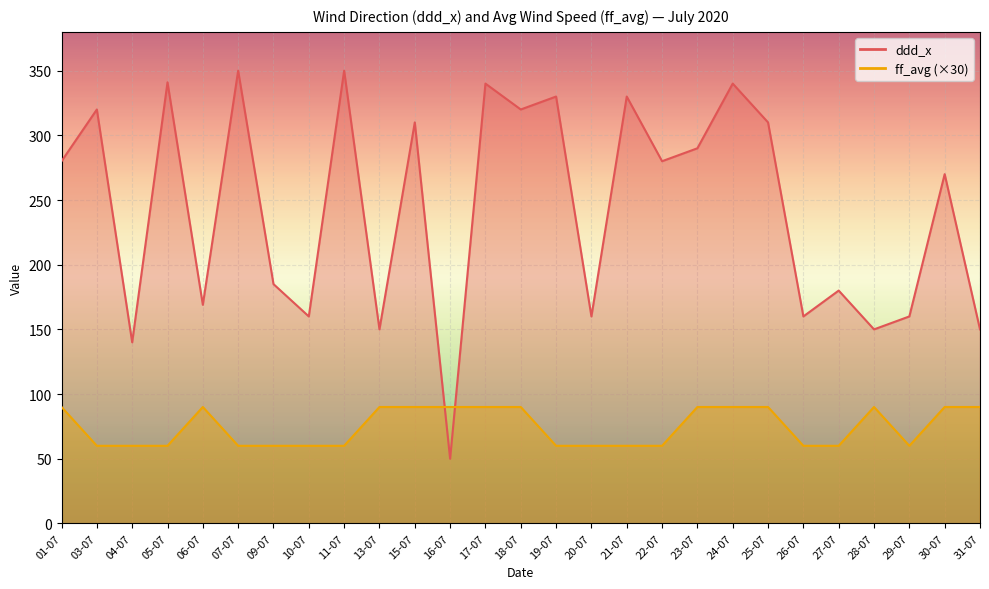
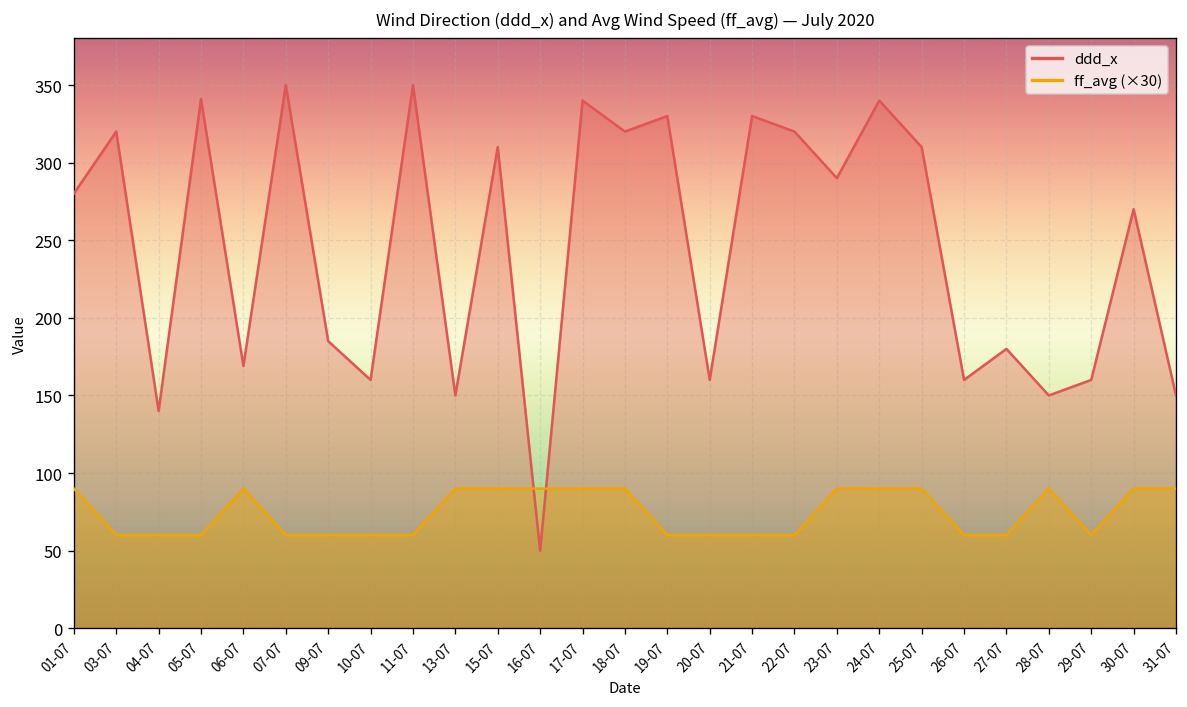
  {
    "ddd_x": {
      "01-07": 280,
      "03-07": 320,
      "04-07": 140,
      "05-07": 341,
      "06-07": 169,
      "07-07": 350,
      "09-07": 185,
      "10-07": 160,
      "11-07": 350,
      "13-07": 150,
      "15-07": 310,
      "16-07": 50,
      "17-07": 340,
      "18-07": 320,
      "19-07": 330,
      "20-07": 160,
      "21-07": 330,
-     "22-07": 280,
+     "22-07": 320,
      "23-07": 290,
      "24-07": 340,
      "25-07": 310,
      "26-07": 160,
      "27-07": 180,
      "28-07": 150,
      "29-07": 160,
      "30-07": 270,
      "31-07": 150
    },
    "ff_avg (×30)": {
      "01-07": 90,
      "03-07": 60,
      "04-07": 60,
      "05-07": 60,
      "06-07": 90,
      "07-07": 60,
      "09-07": 60,
      "10-07": 60,
      "11-07": 60,
      "13-07": 90,
      "15-07": 90,
      "16-07": 90,
      "17-07": 90,
      "18-07": 90,
      "19-07": 60,
      "20-07": 60,
      "21-07": 60,
      "22-07": 60,
      "23-07": 90,
      "24-07": 90,
      "25-07": 90,
      "26-07": 60,
      "27-07": 60,
      "28-07": 90,
      "29-07": 60,
      "30-07": 90,
      "31-07": 90
    }
  }
